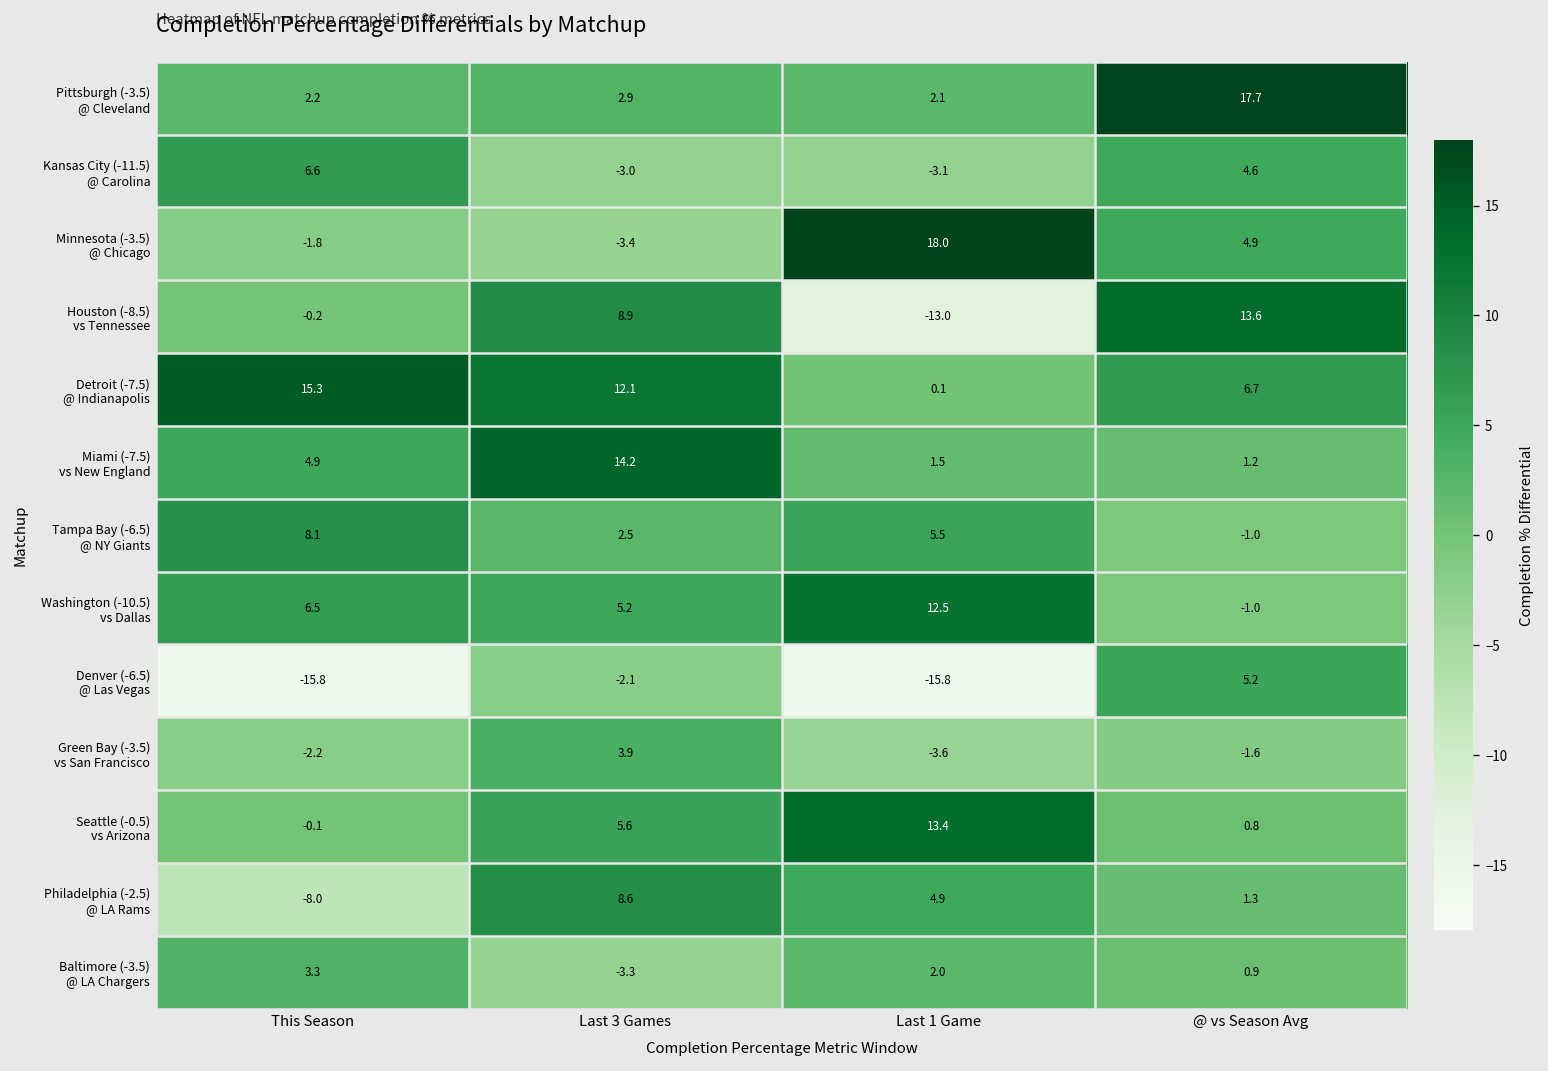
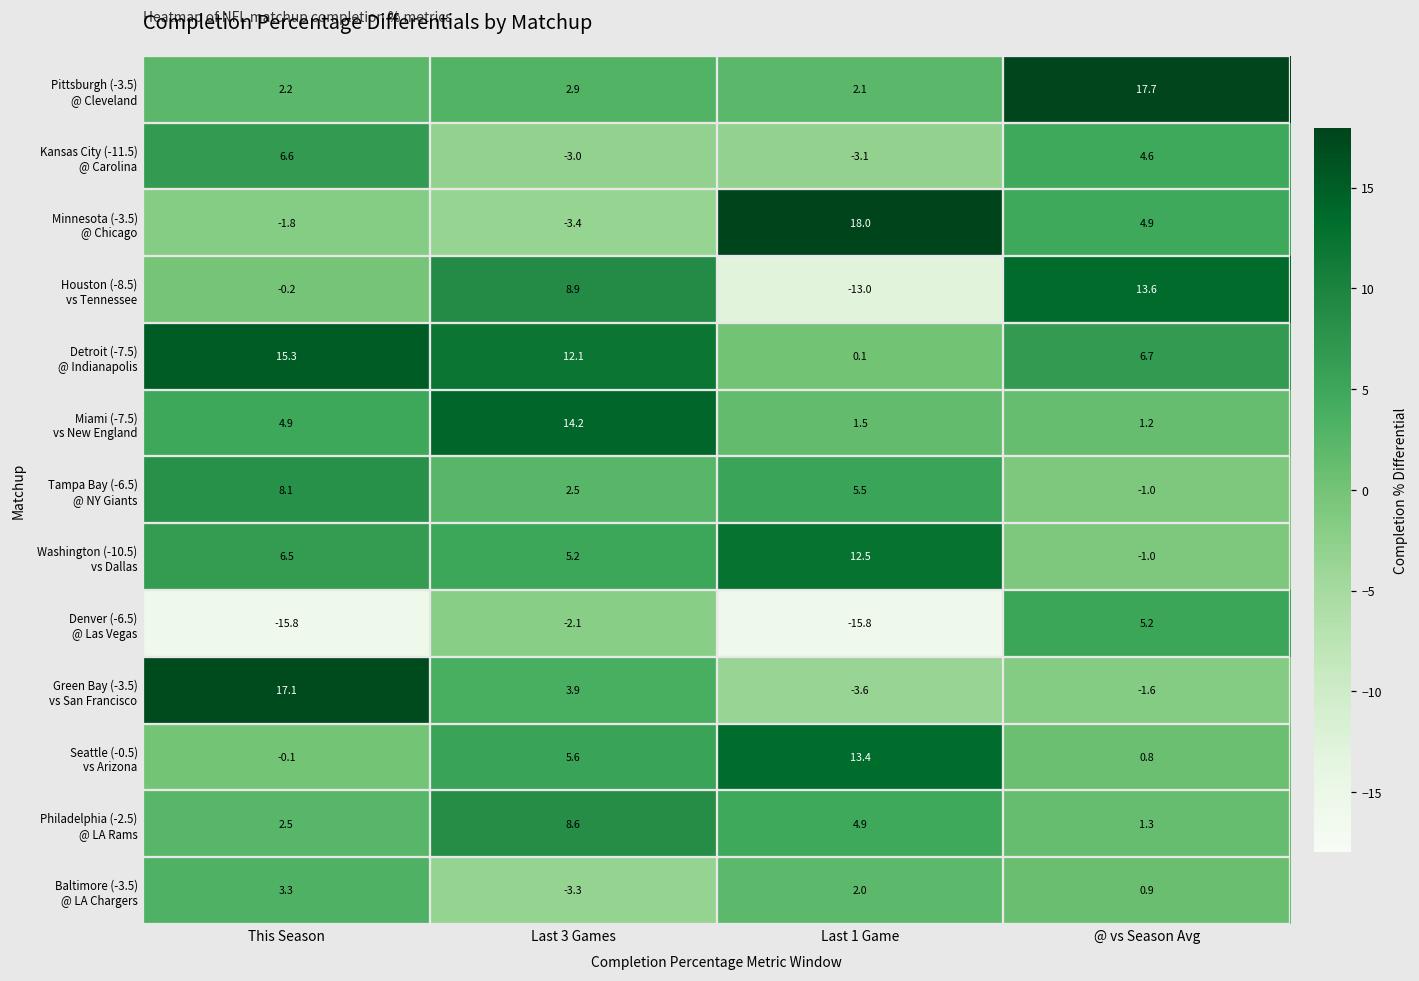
  {
    "Pittsburgh (-3.5) @ Cleveland": {
      "This Season": 2.2,
      "Last 3 Games": 2.9,
      "Last 1 Game": 2.1,
      "@ vs Season Avg": 17.7
    },
    "Kansas City (-11.5) @ Carolina": {
      "This Season": 6.6,
      "Last 3 Games": -3.0,
      "Last 1 Game": -3.1,
      "@ vs Season Avg": 4.6
    },
    "Minnesota (-3.5) @ Chicago": {
      "This Season": -1.8,
      "Last 3 Games": -3.4,
      "Last 1 Game": 18.0,
      "@ vs Season Avg": 4.9
    },
    "Houston (-8.5) vs Tennessee": {
      "This Season": -0.2,
      "Last 3 Games": 8.9,
      "Last 1 Game": -13.0,
      "@ vs Season Avg": 13.6
    },
    "Detroit (-7.5) @ Indianapolis": {
      "This Season": 15.3,
      "Last 3 Games": 12.1,
      "Last 1 Game": 0.1,
      "@ vs Season Avg": 6.7
    },
    "Miami (-7.5) vs New England": {
      "This Season": 4.9,
      "Last 3 Games": 14.2,
      "Last 1 Game": 1.5,
      "@ vs Season Avg": 1.2
    },
    "Tampa Bay (-6.5) @ NY Giants": {
      "This Season": 8.1,
      "Last 3 Games": 2.5,
      "Last 1 Game": 5.5,
      "@ vs Season Avg": -1.0
    },
    "Washington (-10.5) vs Dallas": {
      "This Season": 6.5,
      "Last 3 Games": 5.2,
      "Last 1 Game": 12.5,
      "@ vs Season Avg": -1.0
    },
    "Denver (-6.5) @ Las Vegas": {
      "This Season": -15.8,
      "Last 3 Games": -2.1,
      "Last 1 Game": -15.8,
      "@ vs Season Avg": 5.2
    },
    "Green Bay (-3.5) vs San Francisco": {
-     "This Season": -2.2,
+     "This Season": 17.1,
      "Last 3 Games": 3.9,
      "Last 1 Game": -3.6,
      "@ vs Season Avg": -1.6
    },
    "Seattle (-0.5) vs Arizona": {
      "This Season": -0.1,
      "Last 3 Games": 5.6,
      "Last 1 Game": 13.4,
      "@ vs Season Avg": 0.8
    },
    "Philadelphia (-2.5) @ LA Rams": {
-     "This Season": -8.0,
+     "This Season": 2.5,
      "Last 3 Games": 8.6,
      "Last 1 Game": 4.9,
      "@ vs Season Avg": 1.3
    },
    "Baltimore (-3.5) @ LA Chargers": {
      "This Season": 3.3,
      "Last 3 Games": -3.3,
      "Last 1 Game": 2.0,
      "@ vs Season Avg": 0.9
    }
  }
